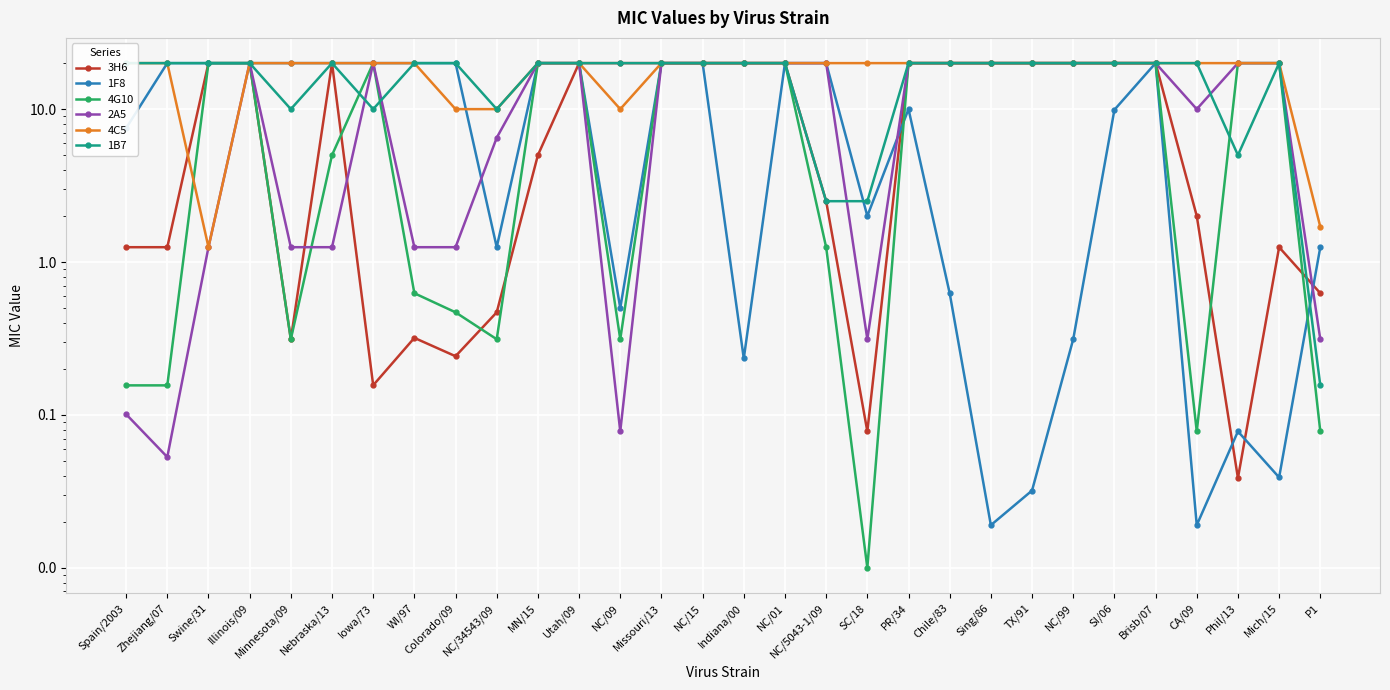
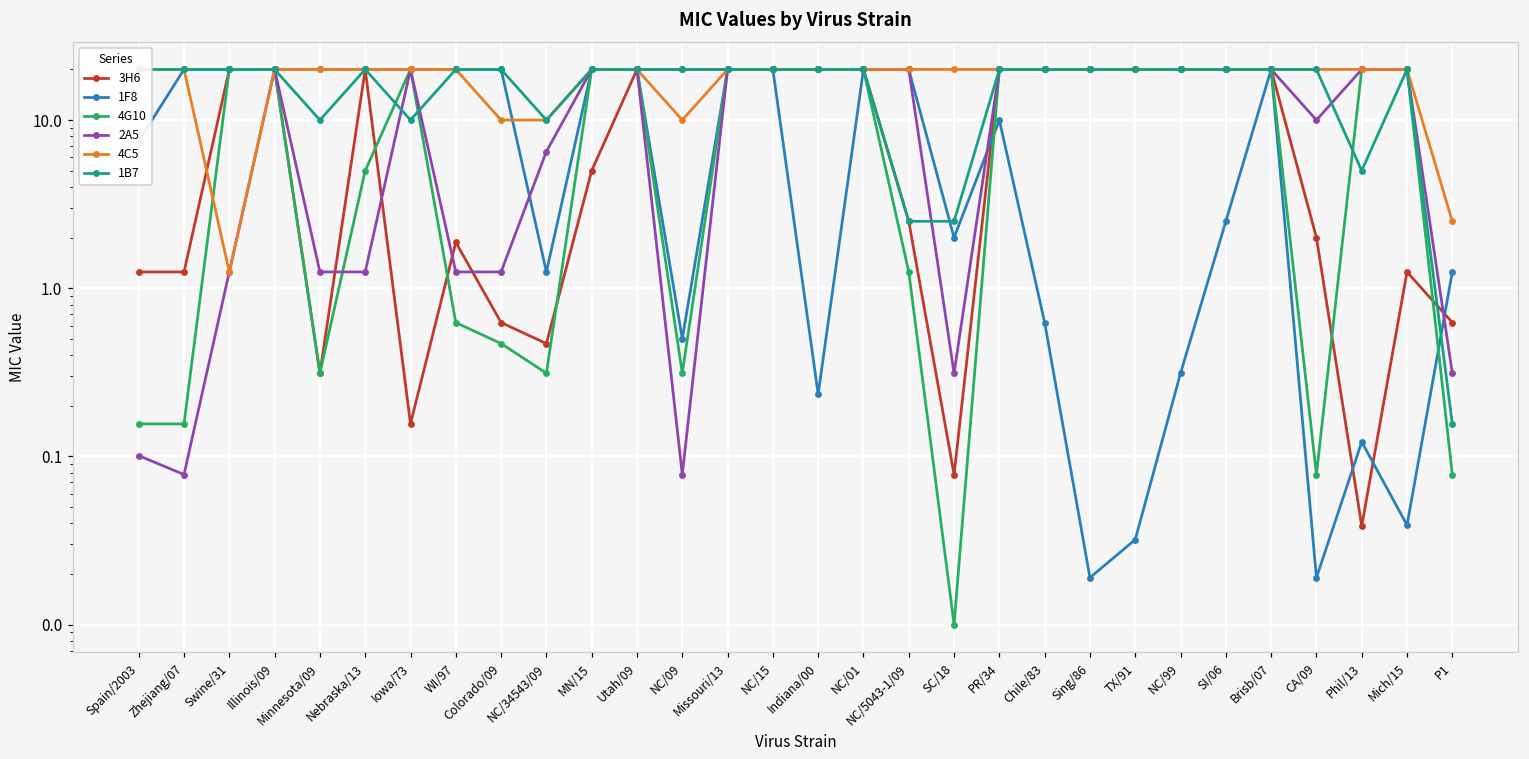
  {
    "3H6": {
      "Spain/2003": 1.3,
      "Zhejiang/07": 1.3,
      "Iowa/73": 0.16,
-     "WI/97": 0.32,
-     "Colorado/09": 0.24,
+     "WI/97": 1.9,
+     "Colorado/09": 0.63,
      "NC/34543/09": 0.47,
      "MN/15": 5.0,
      "SC/18": 0.08,
      "CA/09": 2.0,
      "Phil/13": 0.04,
      "Mich/15": 1.3,
      "P1": 0.63
    },
    "1F8": {
      "NC/34543/09": 1.3,
      "NC/09": 0.50,
      "Indiana/00": 0.23,
      "SC/18": 2.0,
      "PR/34": 10,
      "Chile/83": 0.63,
      "Sing/86": 0.019,
      "TX/91": 0.032,
      "NC/99": 0.31,
-     "SI/06": 10,
+     "SI/06": 2.5,
      "CA/09": 0.019,
-     "Phil/13": 0.08,
+     "Phil/13": 0.12,
      "Mich/15": 0.04,
      "P1": 1.3
    },
    "2A5": {
      "Spain/2003": 0.10,
-     "Zhejiang/07": 0.053,
+     "Zhejiang/07": 0.08,
      "Minnesota/09": 1.3,
      "Nebraska/13": 1.3,
      "WI/97": 1.3,
      "Colorado/09": 1.3,
      "NC/34543/09": 6.5,
      "NC/09": 0.08,
      "SC/18": 0.31,
      "CA/09": 10,
      "P1": 0.31
    },
    "4C5": {
      "Colorado/09": 10,
      "NC/09": 10,
      "SC/18": 20,
-     "P1": 1.7
+     "P1": 2.5
    }
  }
